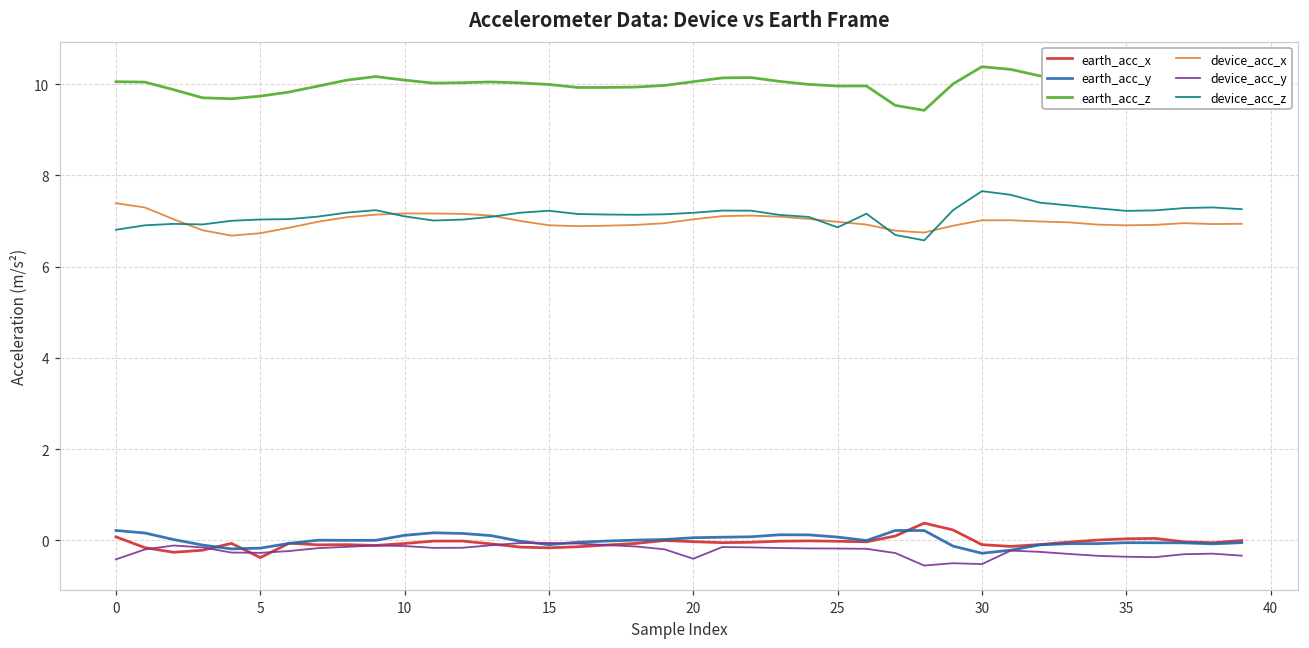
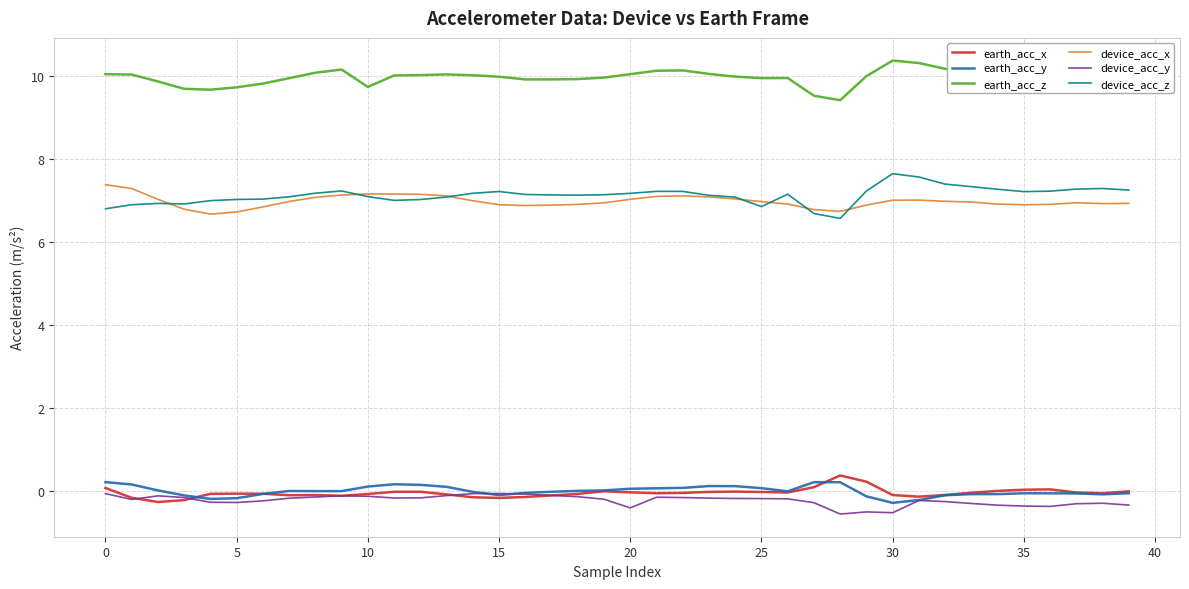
  {
    "earth_acc_x": {
      "0": 0.1,
-     "5": -0.4,
+     "5": -0.1,
      "15": -0.2,
      "20": 0.0,
      "25": 0.0,
      "30": -0.1,
      "35": 0.0
    },
    "earth_acc_y": {
      "0": 0.2,
      "5": -0.2,
      "10": 0.1,
      "20": 0.1,
      "25": 0.1,
      "30": -0.3,
      "35": -0.1
    },
    "earth_acc_z": {
      "0": 10.1,
      "5": 9.7,
-     "10": 10.1,
+     "10": 9.7,
      "15": 10.0,
      "20": 10.1,
      "25": 10.0,
      "30": 10.4
    },
    "device_acc_x": {
      "0": 7.4,
      "5": 6.7,
      "10": 7.2,
      "15": 6.9,
      "20": 7.0,
      "25": 7.0,
      "30": 7.0,
      "35": 6.9
    },
    "device_acc_y": {
-     "0": -0.4,
+     "0": -0.1,
      "5": -0.3,
      "20": -0.4,
      "25": -0.2,
      "30": -0.5,
      "35": -0.4
    },
    "device_acc_z": {
      "0": 6.8,
      "5": 7.0,
      "10": 7.1,
      "15": 7.2,
      "20": 7.2,
      "25": 6.9,
      "30": 7.7,
      "35": 7.2
    }
  }
